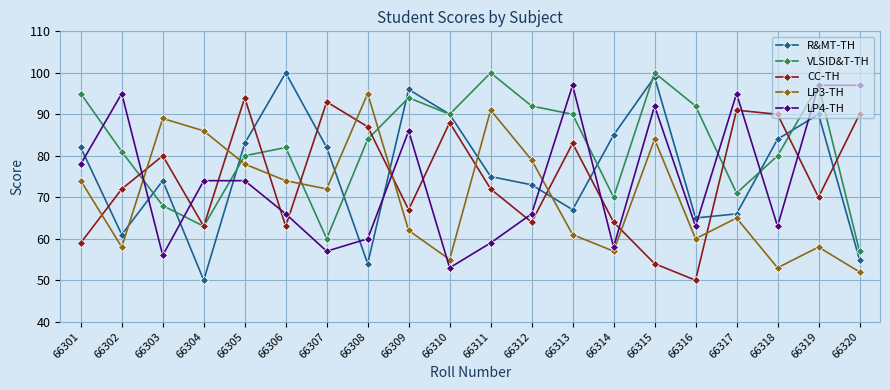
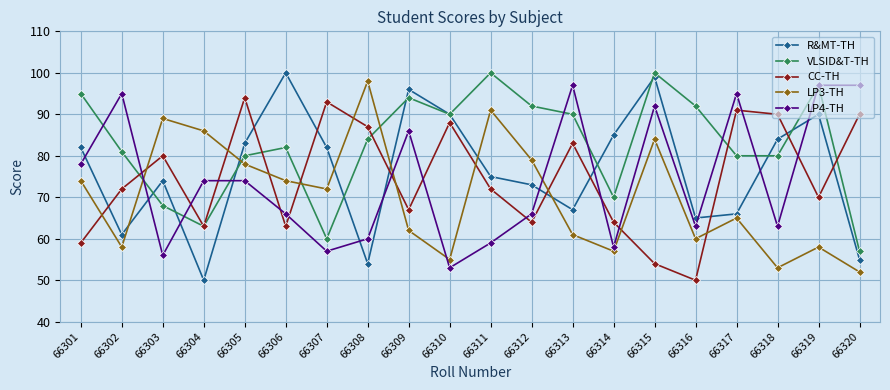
  {
    "R&MT-TH": {
      "66301": 82,
      "66302": 61,
      "66303": 74,
      "66304": 50,
      "66305": 83,
      "66306": 100,
      "66307": 82,
      "66308": 54,
      "66309": 96,
      "66311": 75,
      "66312": 73,
      "66313": 67,
      "66314": 85,
      "66315": 99,
      "66316": 65,
      "66317": 66,
      "66318": 84,
      "66320": 55
    },
    "VLSID&T-TH": {
      "66301": 95,
      "66302": 81,
      "66303": 68,
      "66305": 80,
      "66306": 82,
      "66307": 60,
      "66308": 84,
      "66309": 94,
      "66311": 100,
      "66312": 92,
      "66313": 90,
      "66314": 70,
      "66315": 100,
      "66316": 92,
-     "66317": 71,
+     "66317": 80,
      "66318": 80,
      "66320": 57
    },
    "CC-TH": {
      "66301": 59,
      "66302": 72,
      "66303": 80,
      "66305": 94,
      "66306": 63,
      "66307": 93,
      "66308": 87,
      "66309": 67,
      "66310": 88,
      "66311": 72,
      "66312": 64,
      "66313": 83,
      "66314": 64,
      "66315": 54,
      "66316": 50,
      "66317": 91,
      "66319": 70
    },
    "LP3-TH": {
      "66301": 74,
      "66302": 58,
      "66303": 89,
      "66304": 86,
      "66305": 78,
      "66306": 74,
      "66307": 72,
-     "66308": 95,
+     "66308": 98,
      "66309": 62,
      "66310": 55,
      "66311": 91,
      "66312": 79,
      "66313": 61,
      "66314": 57,
      "66315": 84,
      "66316": 60,
      "66317": 65,
      "66318": 53,
      "66319": 58,
      "66320": 52
    },
    "LP4-TH": {
      "66301": 78,
      "66302": 95,
      "66303": 56,
      "66304": 74,
      "66305": 74,
      "66306": 66,
      "66307": 57,
      "66308": 60,
      "66309": 86,
      "66310": 53,
      "66311": 59,
      "66312": 66,
      "66313": 97,
      "66314": 58,
      "66315": 92,
      "66316": 63,
      "66317": 95,
      "66318": 63
    }
  }
